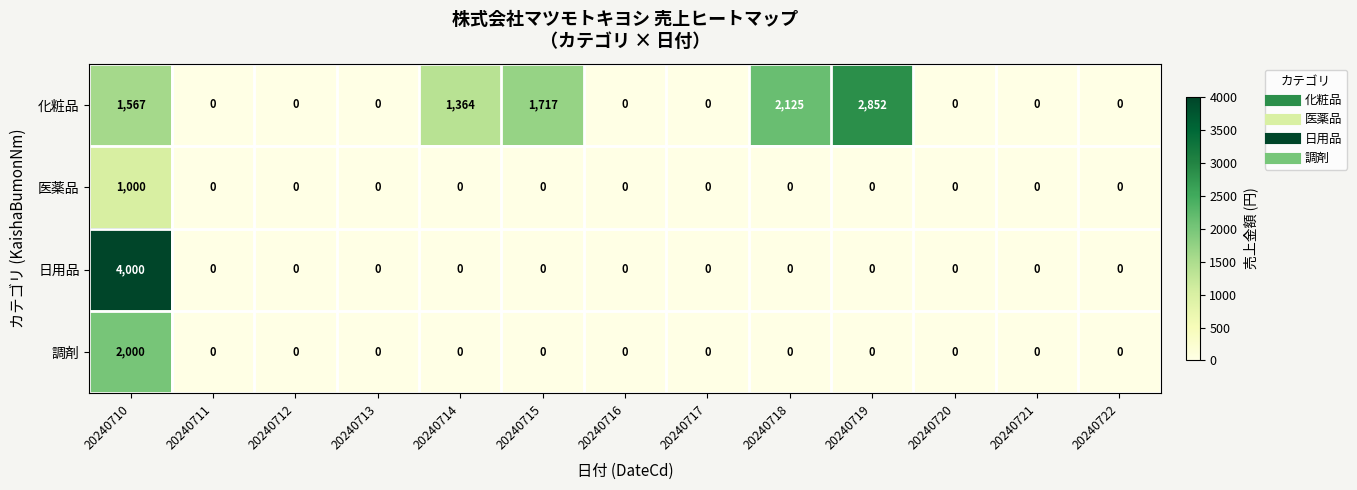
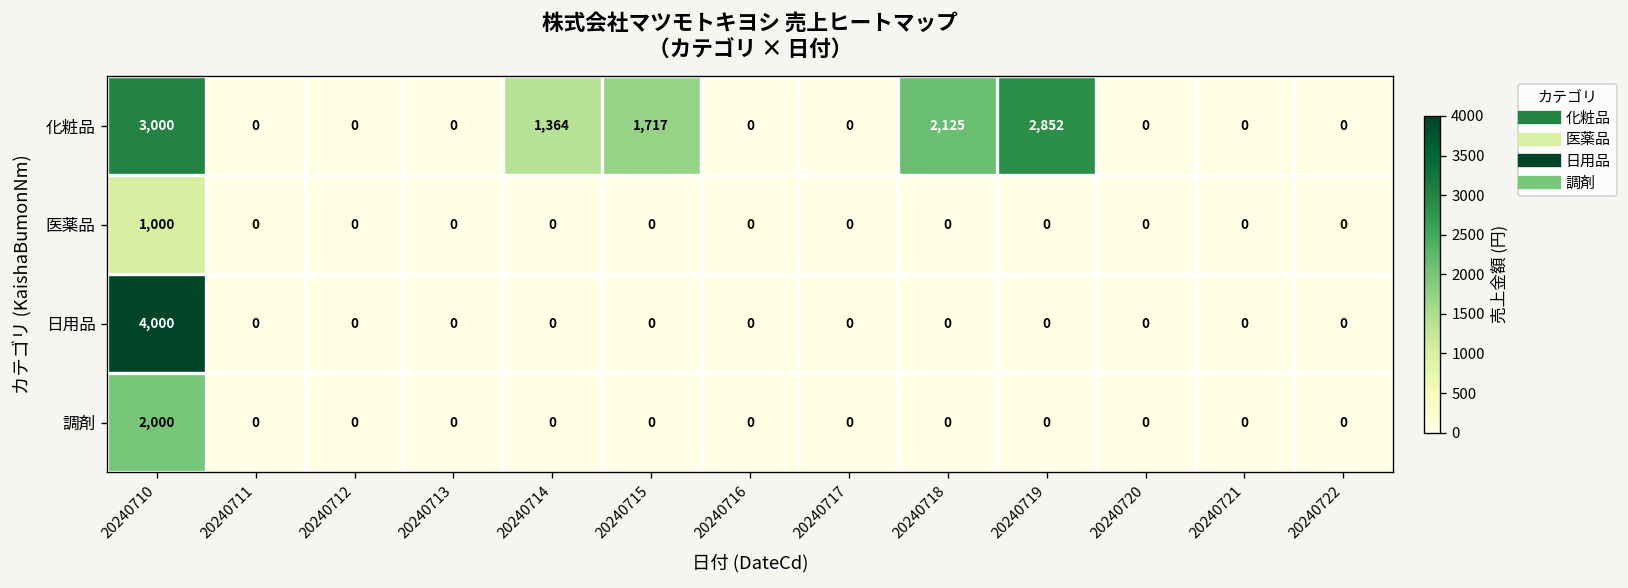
  {
    "化粧品": {
-     "20240710": "1,567",
+     "20240710": "3,000",
      "20240711": "0",
      "20240712": "0",
      "20240713": "0",
      "20240714": "1,364",
      "20240715": "1,717",
      "20240716": "0",
      "20240717": "0",
      "20240718": "2,125",
      "20240719": "2,852",
      "20240720": "0",
      "20240721": "0",
      "20240722": "0"
    },
    "医薬品": {
      "20240710": "1,000",
      "20240711": "0",
      "20240712": "0",
      "20240713": "0",
      "20240714": "0",
      "20240715": "0",
      "20240716": "0",
      "20240717": "0",
      "20240718": "0",
      "20240719": "0",
      "20240720": "0",
      "20240721": "0",
      "20240722": "0"
    },
    "日用品": {
      "20240710": "4,000",
      "20240711": "0",
      "20240712": "0",
      "20240713": "0",
      "20240714": "0",
      "20240715": "0",
      "20240716": "0",
      "20240717": "0",
      "20240718": "0",
      "20240719": "0",
      "20240720": "0",
      "20240721": "0",
      "20240722": "0"
    },
    "調剤": {
      "20240710": "2,000",
      "20240711": "0",
      "20240712": "0",
      "20240713": "0",
      "20240714": "0",
      "20240715": "0",
      "20240716": "0",
      "20240717": "0",
      "20240718": "0",
      "20240719": "0",
      "20240720": "0",
      "20240721": "0",
      "20240722": "0"
    }
  }
